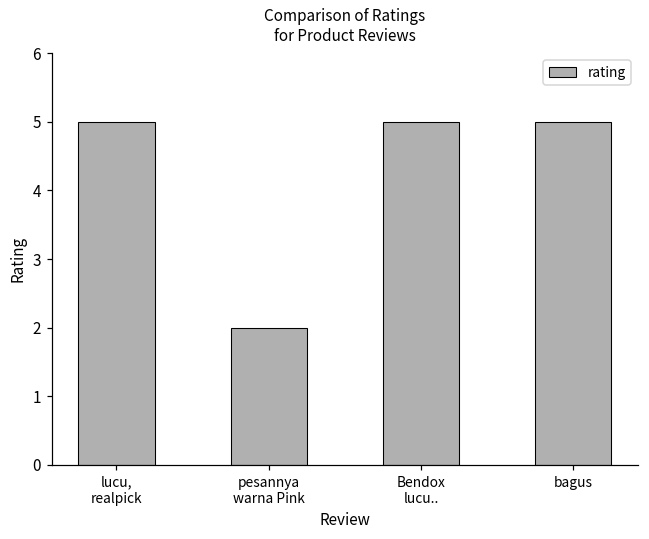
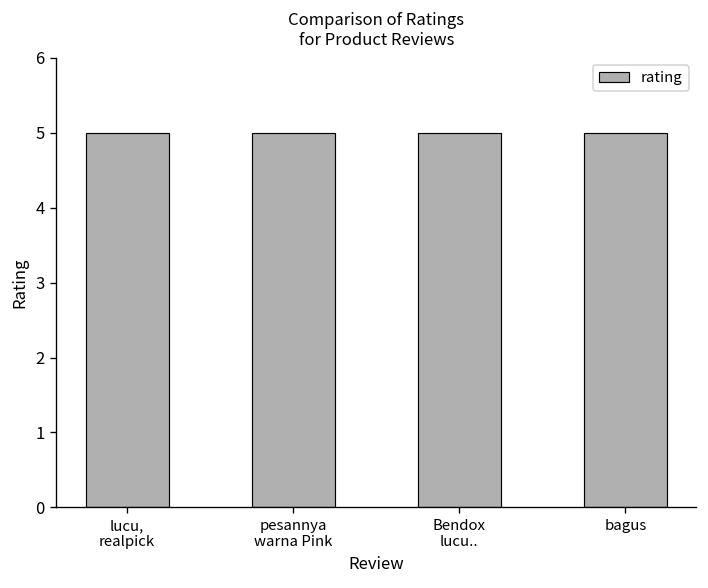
  {
    "lucu, realpick": 5,
-   "pesannya warna Pink": 2,
+   "pesannya warna Pink": 5,
    "Bendox lucu..": 5,
    "bagus": 5
  }
